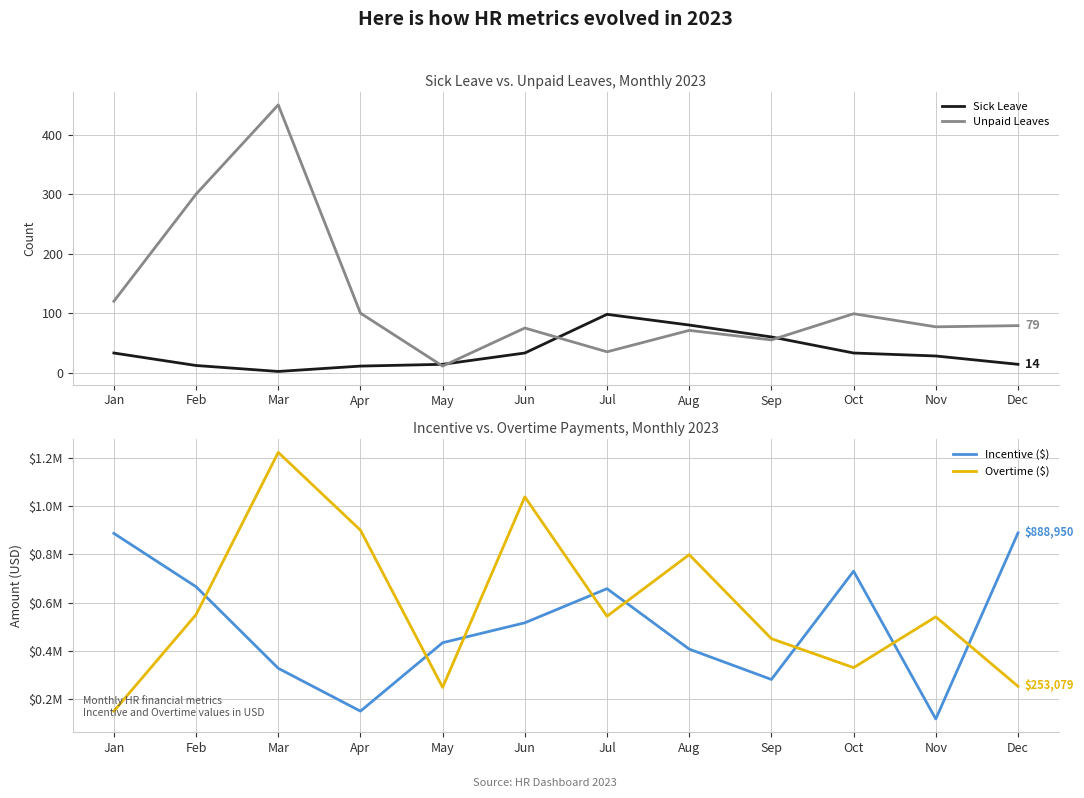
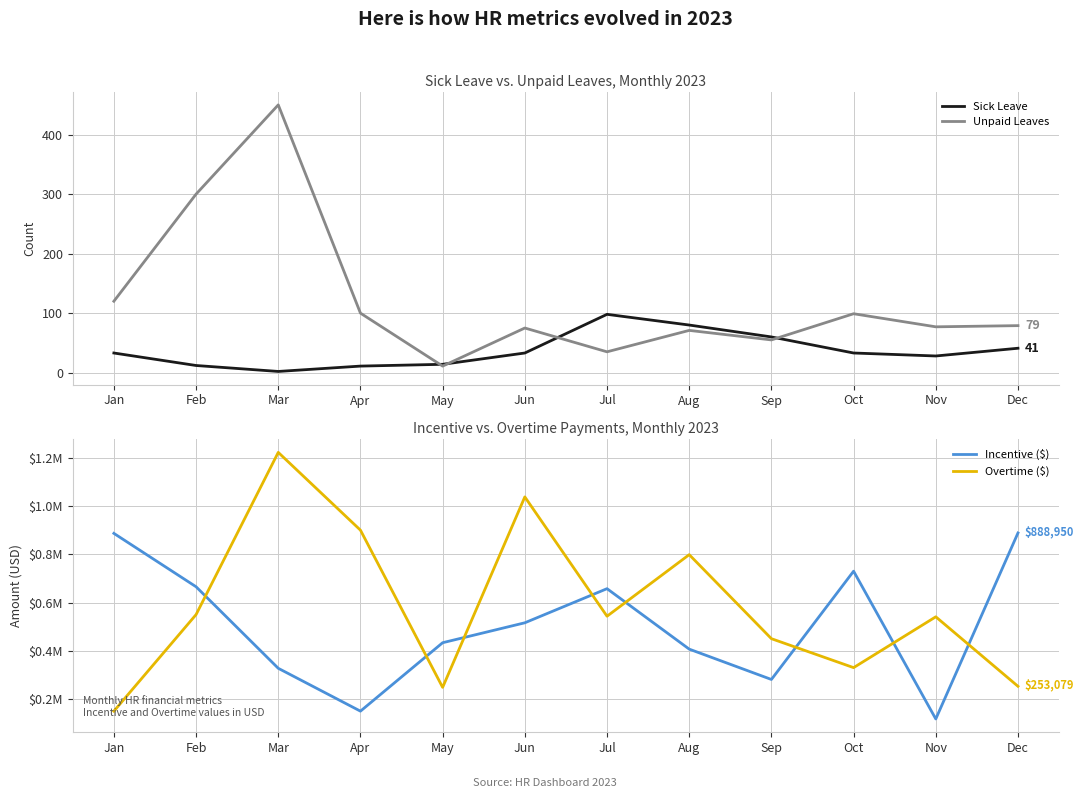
  {
    "Sick Leave vs. Unpaid Leaves, Monthly 2023": {
      "Sick Leave": {
-       "Dec": "14"
+       "Dec": "41"
      },
      "Unpaid Leaves": {
        "Dec": "79"
      }
    },
    "Incentive vs. Overtime Payments, Monthly 2023": {
      "Incentive ($)": {
        "Dec": "$888,950"
      },
      "Overtime ($)": {
        "Dec": "$253,079"
      }
    }
  }
